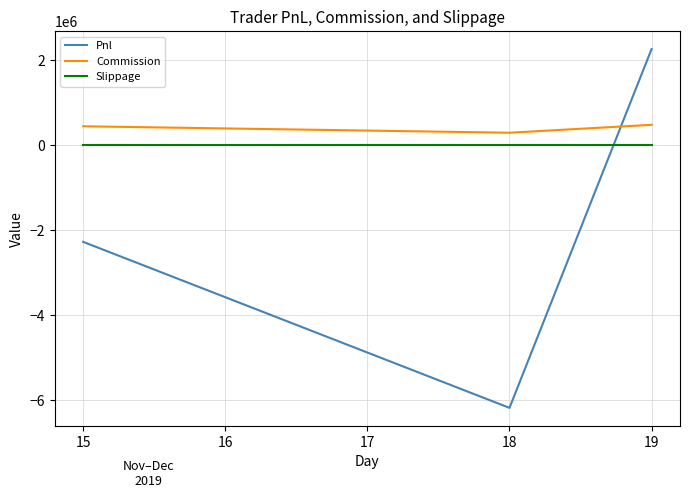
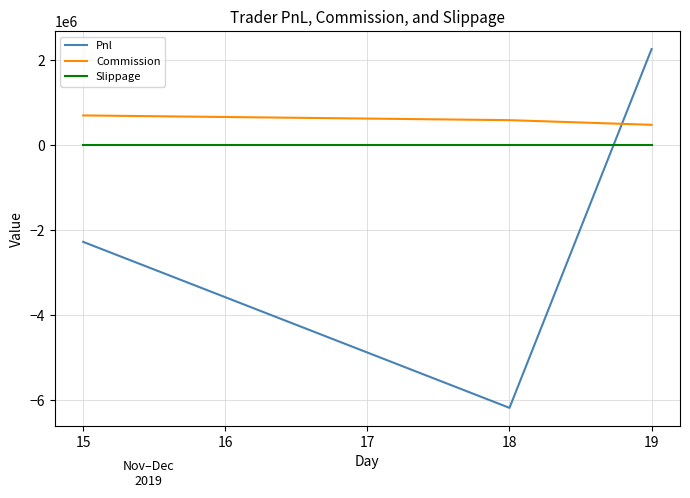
  {
    "Pnl": {
      "15": -2300000,
      "18": -6200000,
      "19": 2300000
    },
    "Commission": {
-     "15": 400000,
-     "18": 300000,
+     "15": 700000,
+     "18": 600000,
      "19": 500000
    },
    "Slippage": {
      "15": 0,
      "18": 0,
      "19": 0
    }
  }
